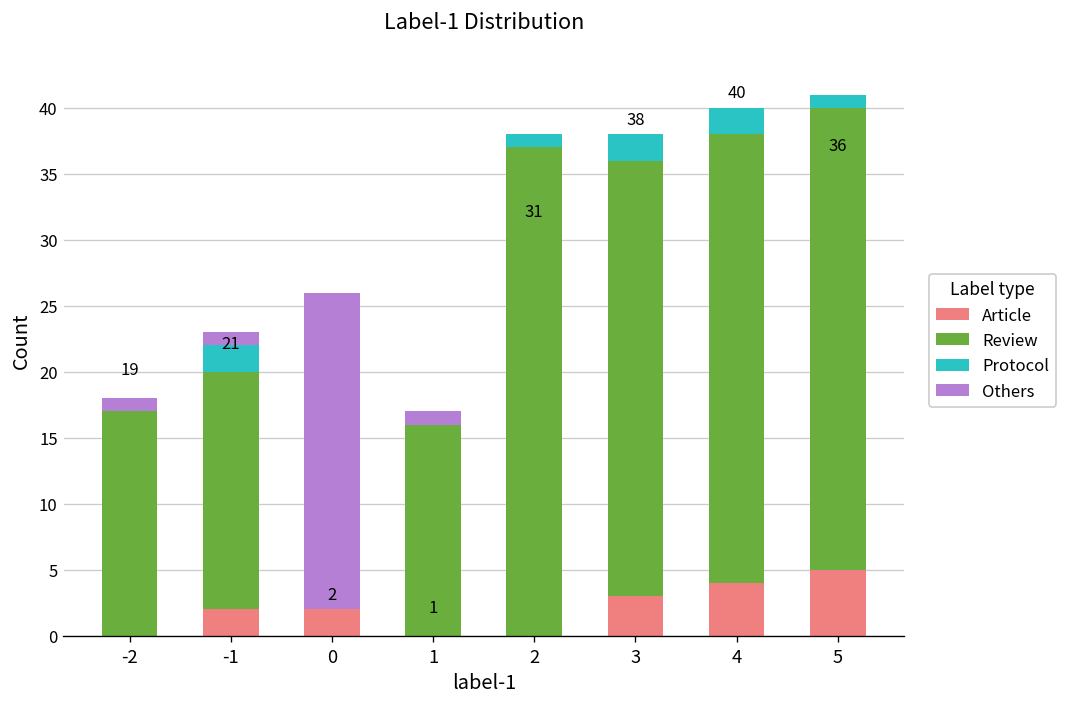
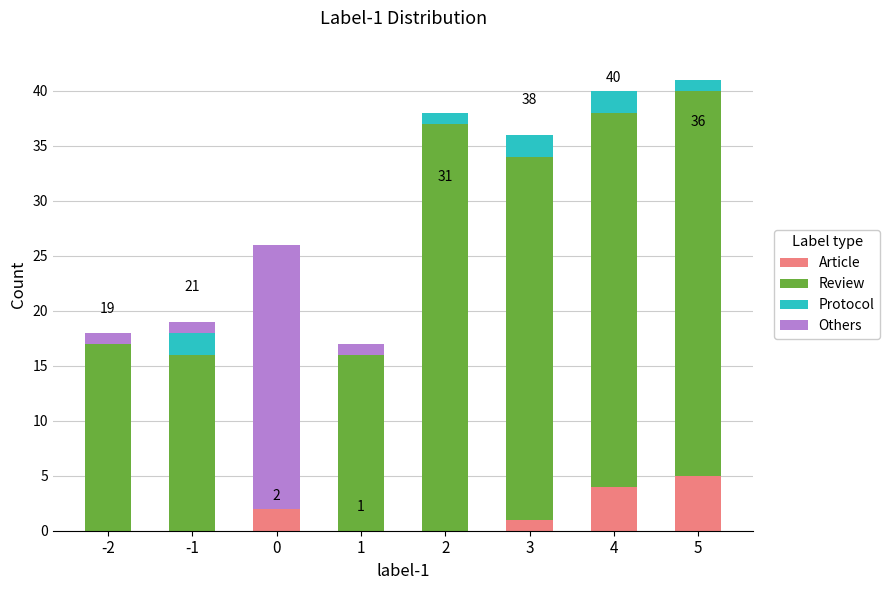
  {
    "Article": {
      "-2": 0,
-     "-1": 2,
+     "-1": 0,
      "1": 0,
      "2": 0,
-     "3": 3,
+     "3": 1,
      "4": 4,
      "5": 5
    },
    "Review": {
-     "-1": 18
+     "-1": 16
    },
    "Protocol": {
      "-2": 0,
      "-1": 2,
      "0": 0,
      "1": 0,
      "2": 1,
      "3": 2,
      "5": 1
    },
    "Others": {
      "-1": 1,
      "1": 1,
      "2": 0,
      "3": 0,
      "5": 0
    }
  }
